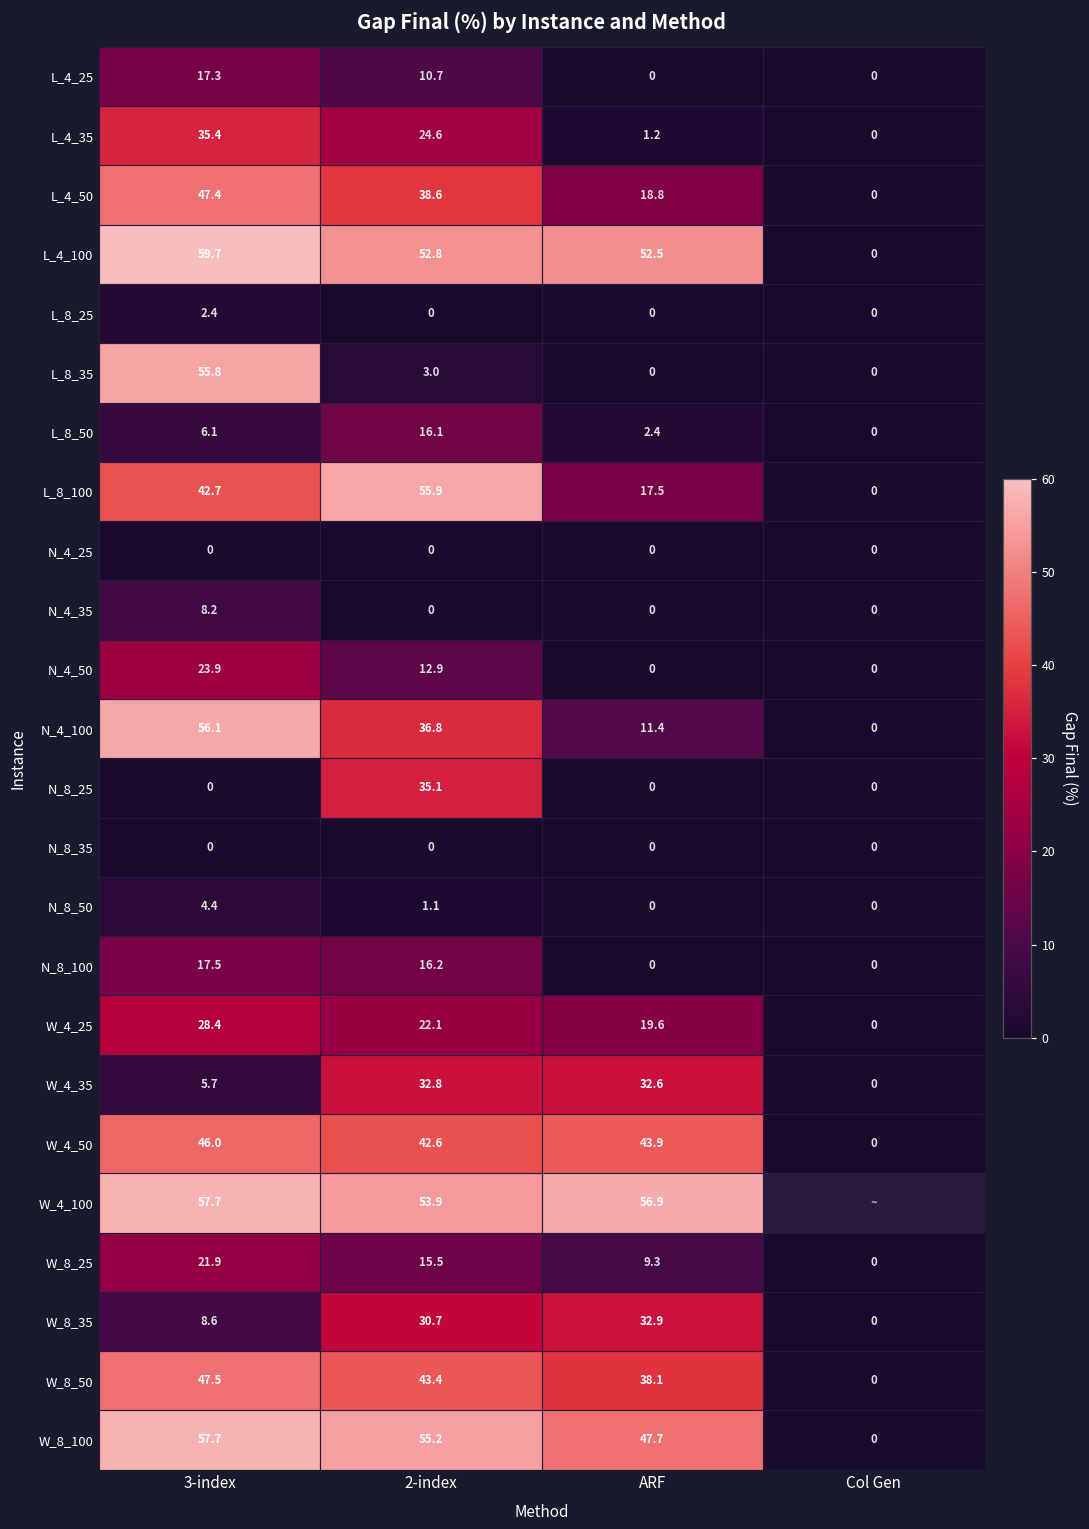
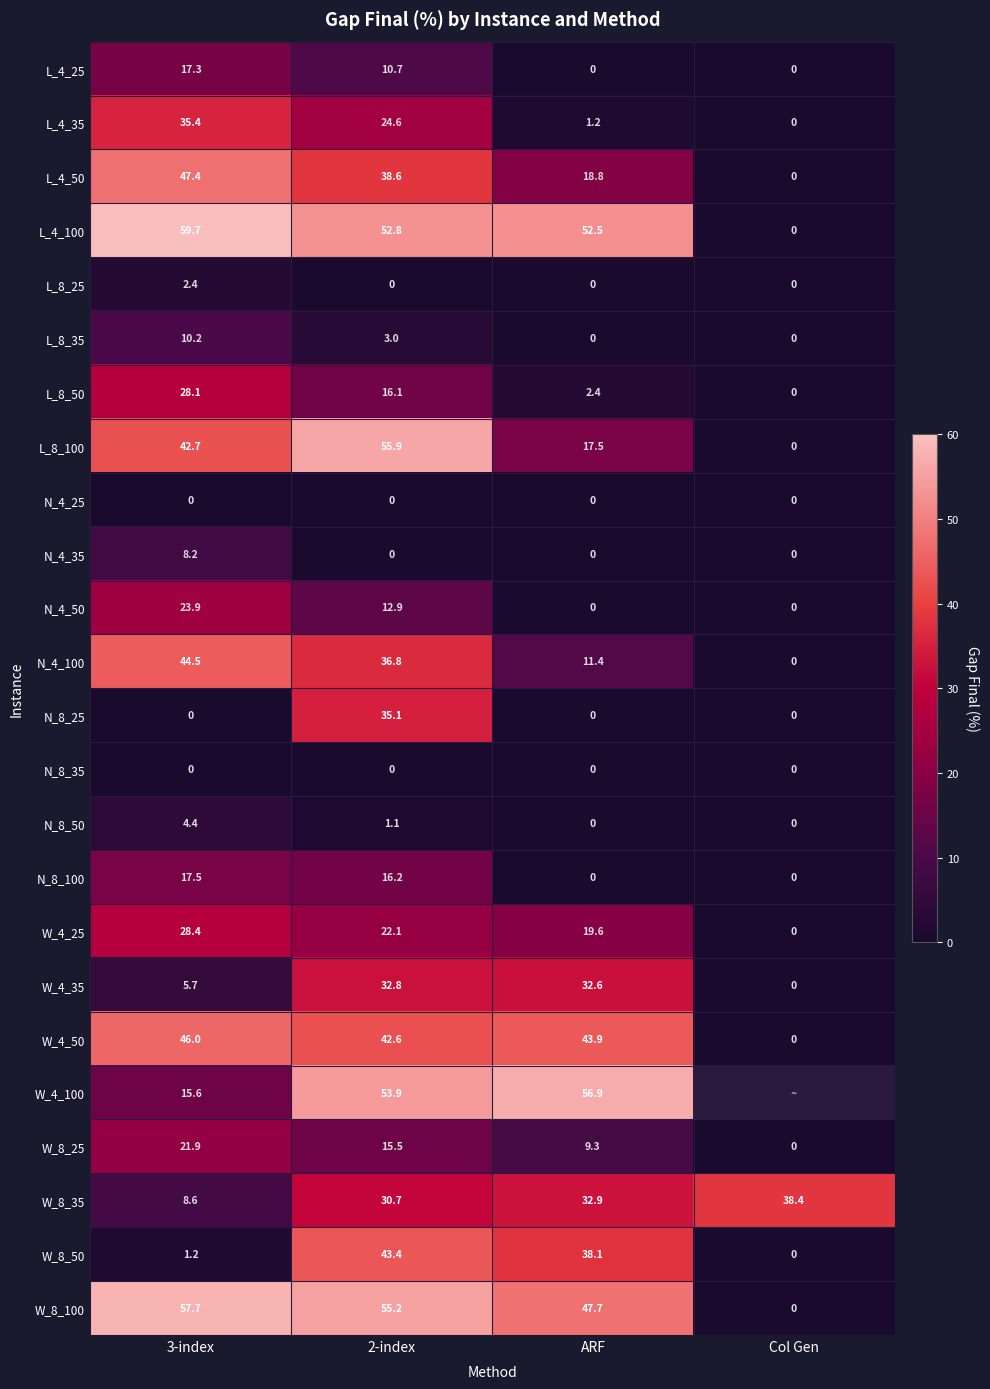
  {
    "L_4_25": {
      "3-index": 17.3,
      "2-index": 10.7,
      "ARF": 0,
      "Col Gen": 0
    },
    "L_4_35": {
      "3-index": 35.4,
      "2-index": 24.6,
      "ARF": 1.2,
      "Col Gen": 0
    },
    "L_4_50": {
      "3-index": 47.4,
      "2-index": 38.6,
      "ARF": 18.8,
      "Col Gen": 0
    },
    "L_4_100": {
      "3-index": 59.7,
      "2-index": 52.8,
      "ARF": 52.5,
      "Col Gen": 0
    },
    "L_8_25": {
      "3-index": 2.4,
      "2-index": 0,
      "ARF": 0,
      "Col Gen": 0
    },
    "L_8_35": {
-     "3-index": 55.8,
+     "3-index": 10.2,
      "2-index": 3.0,
      "ARF": 0,
      "Col Gen": 0
    },
    "L_8_50": {
-     "3-index": 6.1,
+     "3-index": 28.1,
      "2-index": 16.1,
      "ARF": 2.4,
      "Col Gen": 0
    },
    "L_8_100": {
      "3-index": 42.7,
      "2-index": 55.9,
      "ARF": 17.5,
      "Col Gen": 0
    },
    "N_4_25": {
      "3-index": 0,
      "2-index": 0,
      "ARF": 0,
      "Col Gen": 0
    },
    "N_4_35": {
      "3-index": 8.2,
      "2-index": 0,
      "ARF": 0,
      "Col Gen": 0
    },
    "N_4_50": {
      "3-index": 23.9,
      "2-index": 12.9,
      "ARF": 0,
      "Col Gen": 0
    },
    "N_4_100": {
-     "3-index": 56.1,
+     "3-index": 44.5,
      "2-index": 36.8,
      "ARF": 11.4,
      "Col Gen": 0
    },
    "N_8_25": {
      "3-index": 0,
      "2-index": 35.1,
      "ARF": 0,
      "Col Gen": 0
    },
    "N_8_35": {
      "3-index": 0,
      "2-index": 0,
      "ARF": 0,
      "Col Gen": 0
    },
    "N_8_50": {
      "3-index": 4.4,
      "2-index": 1.1,
      "ARF": 0,
      "Col Gen": 0
    },
    "N_8_100": {
      "3-index": 17.5,
      "2-index": 16.2,
      "ARF": 0,
      "Col Gen": 0
    },
    "W_4_25": {
      "3-index": 28.4,
      "2-index": 22.1,
      "ARF": 19.6,
      "Col Gen": 0
    },
    "W_4_35": {
      "3-index": 5.7,
      "2-index": 32.8,
      "ARF": 32.6,
      "Col Gen": 0
    },
    "W_4_50": {
      "3-index": 46.0,
      "2-index": 42.6,
      "ARF": 43.9,
      "Col Gen": 0
    },
    "W_4_100": {
-     "3-index": 57.7,
+     "3-index": 15.6,
      "2-index": 53.9,
      "ARF": 56.9
    },
    "W_8_25": {
      "3-index": 21.9,
      "2-index": 15.5,
      "ARF": 9.3,
      "Col Gen": 0
    },
    "W_8_35": {
      "3-index": 8.6,
      "2-index": 30.7,
      "ARF": 32.9,
-     "Col Gen": 0
+     "Col Gen": 38.4
    },
    "W_8_50": {
-     "3-index": 47.5,
+     "3-index": 1.2,
      "2-index": 43.4,
      "ARF": 38.1,
      "Col Gen": 0
    },
    "W_8_100": {
      "3-index": 57.7,
      "2-index": 55.2,
      "ARF": 47.7,
      "Col Gen": 0
    }
  }
